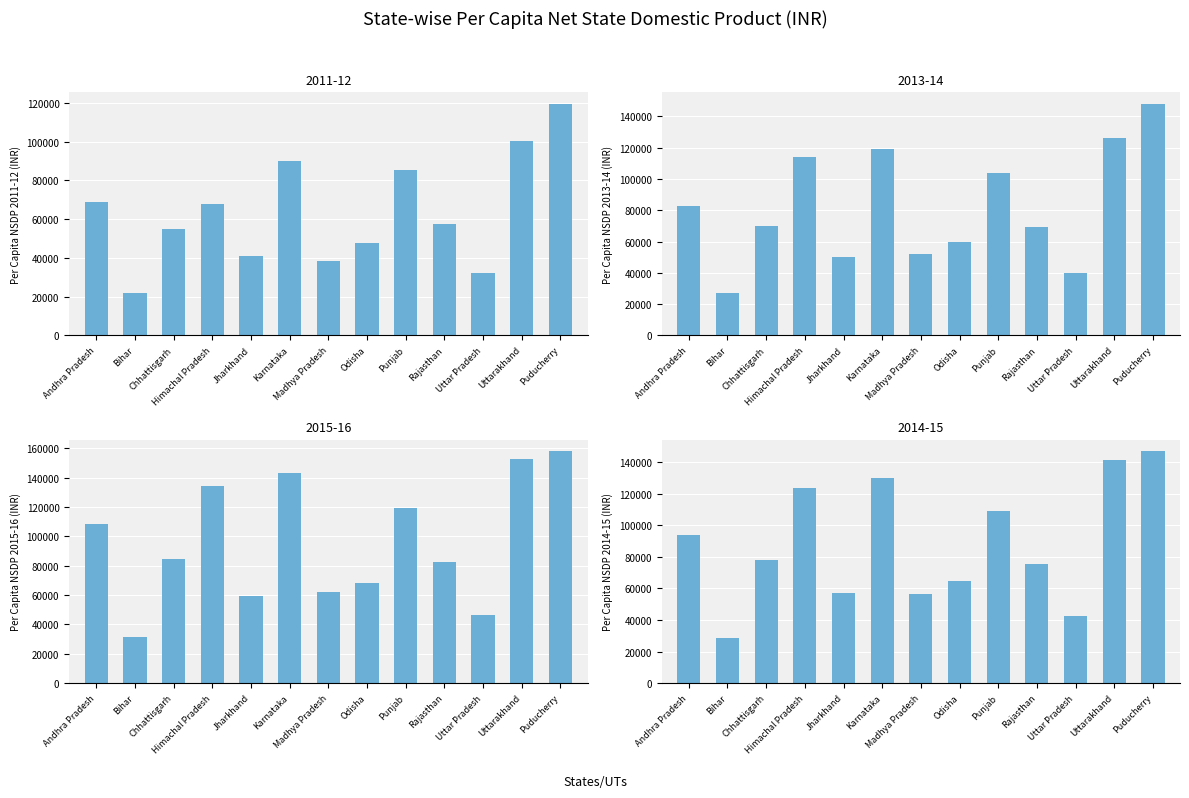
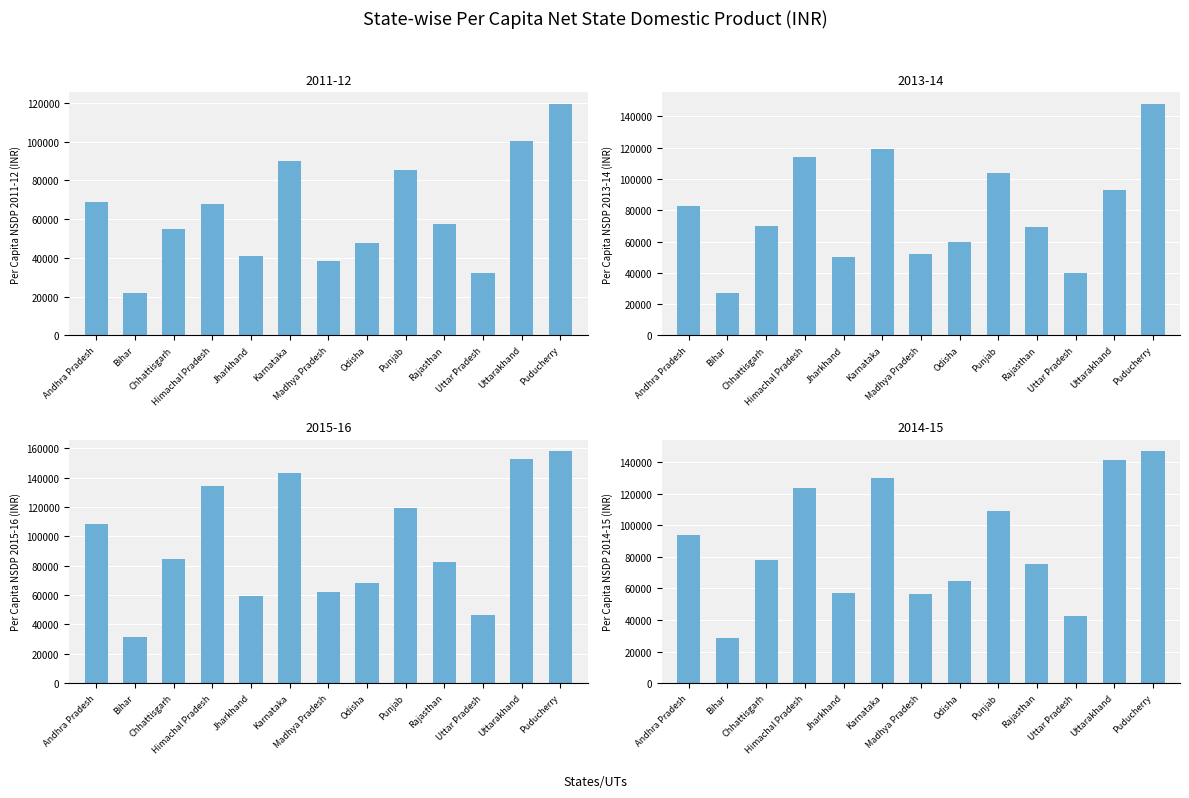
  {
    "2011-12": {
      "Andhra Pradesh": 69000,
      "Bihar": 22000,
      "Chhattisgarh": 55000,
      "Himachal Pradesh": 68000,
      "Jharkhand": 41000,
      "Karnataka": 90000,
      "Madhya Pradesh": 39000,
      "Odisha": 48000,
      "Punjab": 86000,
      "Rajasthan": 57000,
      "Uttar Pradesh": 32000,
      "Uttarakhand": 100000,
      "Puducherry": 120000
    },
    "2013-14": {
      "Andhra Pradesh": 83000,
      "Bihar": 27000,
      "Chhattisgarh": 70000,
      "Himachal Pradesh": 114000,
      "Jharkhand": 50000,
      "Karnataka": 119000,
      "Madhya Pradesh": 52000,
      "Odisha": 59000,
      "Punjab": 104000,
      "Rajasthan": 69000,
      "Uttar Pradesh": 40000,
-     "Uttarakhand": 126000,
+     "Uttarakhand": 93000,
      "Puducherry": 148000
    },
    "2015-16": {
      "Andhra Pradesh": 108000,
      "Bihar": 31000,
      "Chhattisgarh": 85000,
      "Himachal Pradesh": 134000,
      "Jharkhand": 60000,
      "Karnataka": 143000,
      "Madhya Pradesh": 62000,
      "Odisha": 68000,
      "Punjab": 119000,
      "Rajasthan": 82000,
      "Uttar Pradesh": 46000,
      "Uttarakhand": 153000,
      "Puducherry": 158000
    },
    "2014-15": {
      "Andhra Pradesh": 94000,
      "Bihar": 29000,
      "Chhattisgarh": 78000,
      "Himachal Pradesh": 124000,
      "Jharkhand": 57000,
      "Karnataka": 130000,
      "Madhya Pradesh": 56000,
      "Odisha": 65000,
      "Punjab": 109000,
      "Rajasthan": 75000,
      "Uttar Pradesh": 42000,
      "Uttarakhand": 142000,
      "Puducherry": 147000
    }
  }
